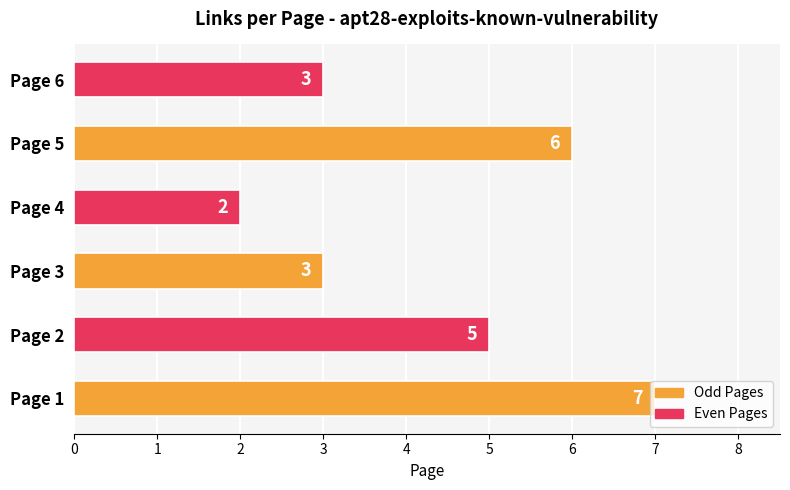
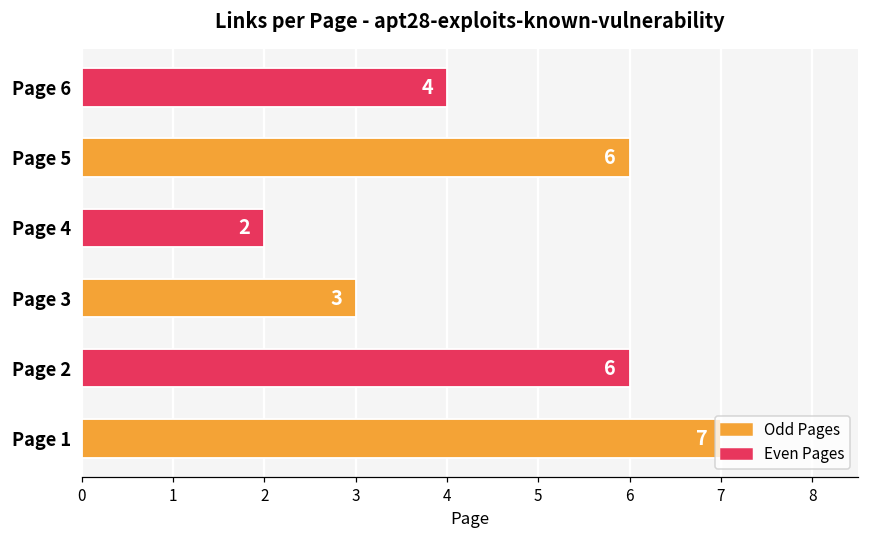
  {
-   "Page 6": 3,
+   "Page 6": 4,
    "Page 5": 6,
    "Page 4": 2,
    "Page 3": 3,
-   "Page 2": 5
+   "Page 2": 6
  }
